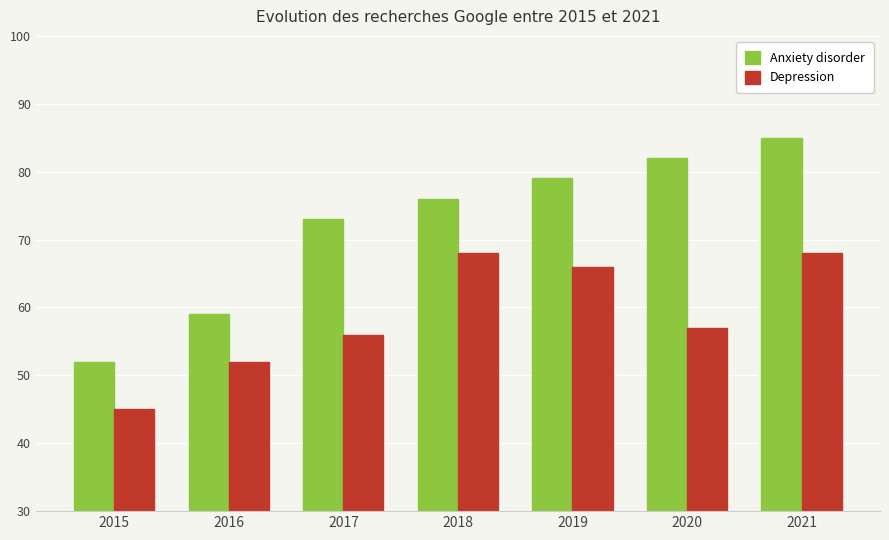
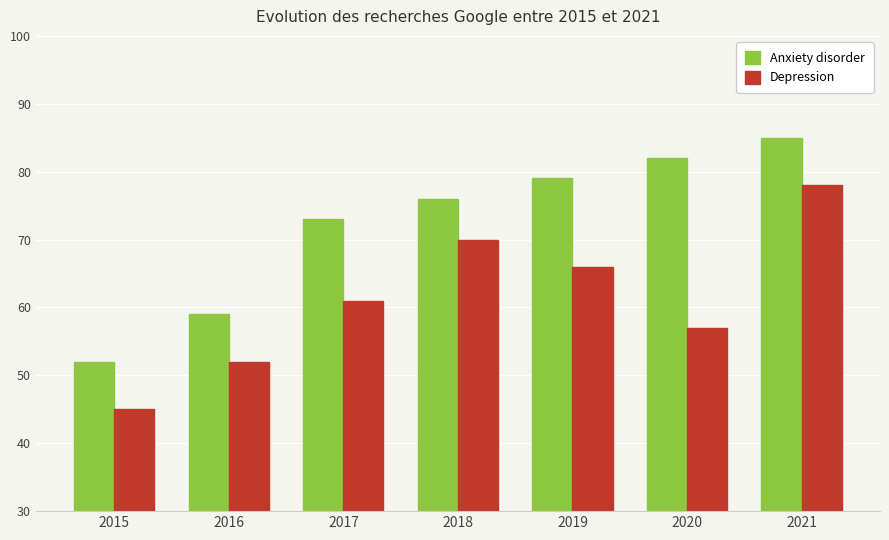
  {
    "Anxiety disorder": {
      "2015": 52,
      "2016": 59,
      "2017": 73,
      "2018": 76,
      "2019": 79,
      "2020": 82,
      "2021": 85
    },
    "Depression": {
      "2015": 45,
      "2016": 52,
-     "2017": 56,
-     "2018": 68,
+     "2017": 61,
+     "2018": 70,
      "2019": 66,
      "2020": 57,
-     "2021": 68
+     "2021": 78
    }
  }
